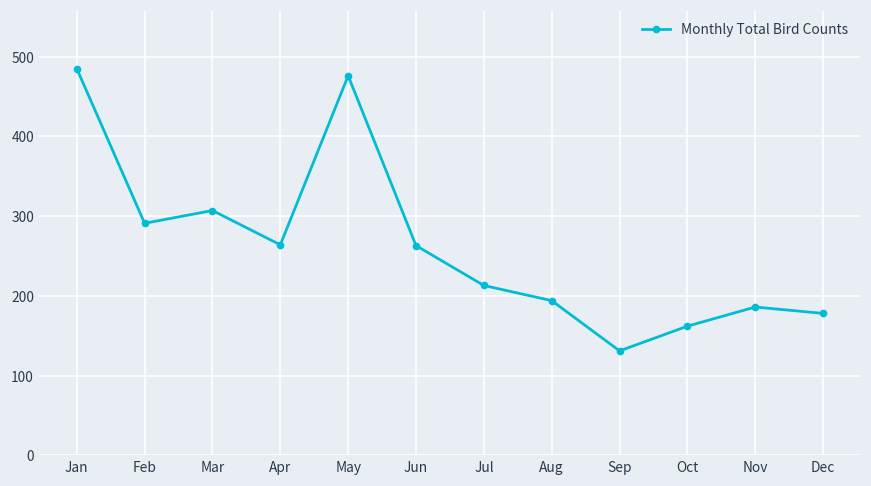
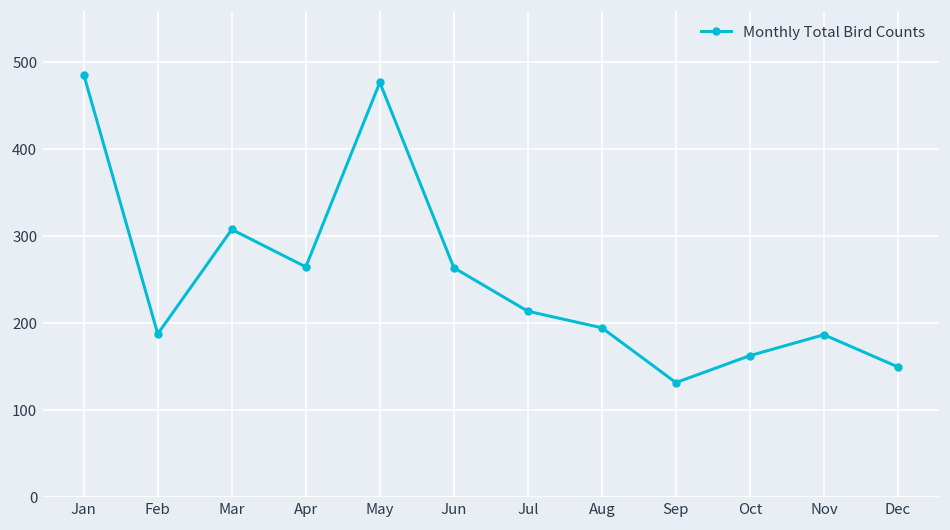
  {
    "Jan": 490,
-   "Feb": 290,
+   "Feb": 190,
    "Mar": 310,
    "Apr": 260,
    "May": 480,
    "Jun": 260,
    "Jul": 210,
    "Aug": 190,
    "Sep": 130,
    "Oct": 160,
    "Nov": 190,
-   "Dec": 180
+   "Dec": 150
  }
